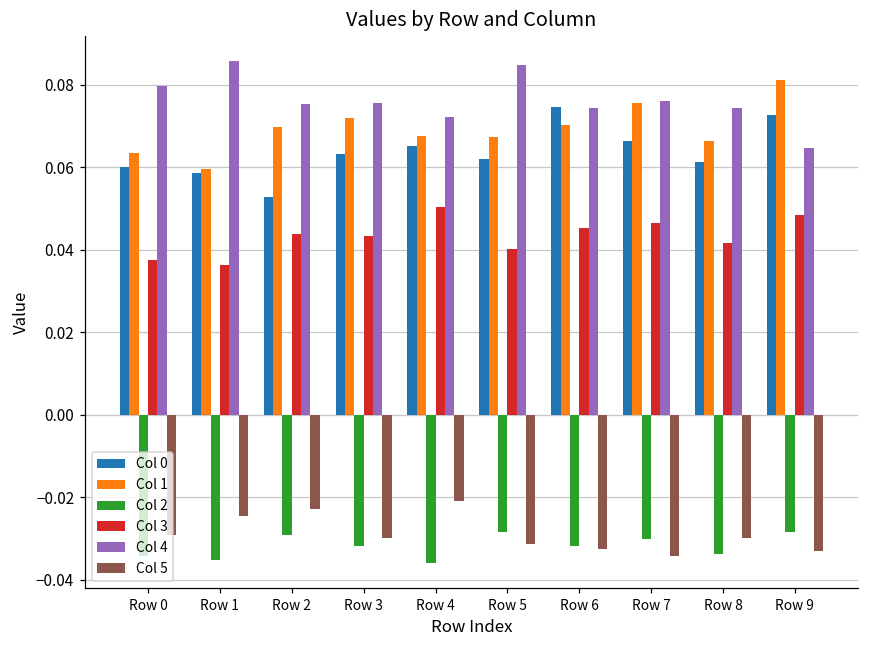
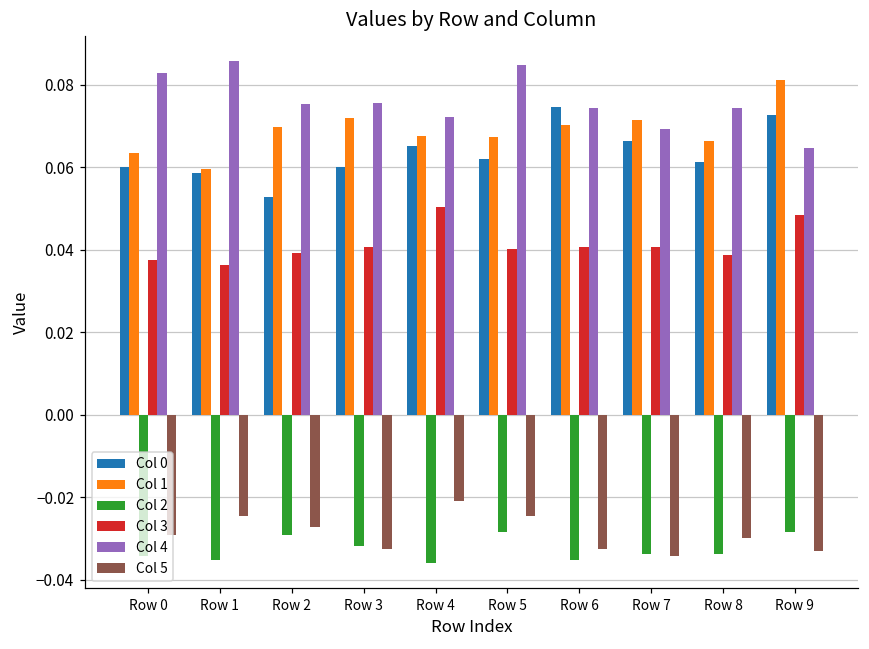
  {
    "Col 0": {
      "Row 0": 0.060,
      "Row 1": 0.059,
      "Row 2": 0.053,
-     "Row 3": 0.063,
+     "Row 3": 0.060,
      "Row 4": 0.065,
      "Row 5": 0.062,
      "Row 6": 0.075,
      "Row 7": 0.066,
      "Row 8": 0.061,
      "Row 9": 0.073
    },
    "Col 1": {
      "Row 0": 0.063,
      "Row 1": 0.060,
      "Row 2": 0.070,
      "Row 3": 0.072,
      "Row 4": 0.068,
      "Row 5": 0.067,
      "Row 6": 0.070,
-     "Row 7": 0.076,
+     "Row 7": 0.071,
      "Row 8": 0.066,
      "Row 9": 0.081
    },
    "Col 2": {
      "Row 1": -0.035,
      "Row 2": -0.029,
      "Row 3": -0.032,
      "Row 4": -0.036,
      "Row 5": -0.028,
-     "Row 6": -0.032,
-     "Row 7": -0.030,
+     "Row 6": -0.035,
+     "Row 7": -0.034,
      "Row 8": -0.034,
      "Row 9": -0.029
    },
    "Col 3": {
      "Row 0": 0.037,
      "Row 1": 0.036,
-     "Row 2": 0.044,
-     "Row 3": 0.043,
+     "Row 2": 0.039,
+     "Row 3": 0.041,
      "Row 4": 0.050,
      "Row 5": 0.040,
-     "Row 6": 0.045,
-     "Row 7": 0.046,
-     "Row 8": 0.041,
+     "Row 6": 0.041,
+     "Row 7": 0.041,
+     "Row 8": 0.039,
      "Row 9": 0.048
    },
    "Col 4": {
-     "Row 0": 0.080,
+     "Row 0": 0.083,
      "Row 1": 0.086,
      "Row 2": 0.075,
      "Row 3": 0.075,
      "Row 4": 0.072,
      "Row 5": 0.085,
      "Row 6": 0.074,
-     "Row 7": 0.076,
+     "Row 7": 0.069,
      "Row 8": 0.074,
      "Row 9": 0.065
    },
    "Col 5": {
      "Row 1": -0.025,
-     "Row 2": -0.023,
-     "Row 3": -0.030,
+     "Row 2": -0.027,
+     "Row 3": -0.033,
      "Row 4": -0.021,
-     "Row 5": -0.031,
+     "Row 5": -0.025,
      "Row 6": -0.032,
      "Row 7": -0.034,
      "Row 8": -0.030,
      "Row 9": -0.033
    }
  }
